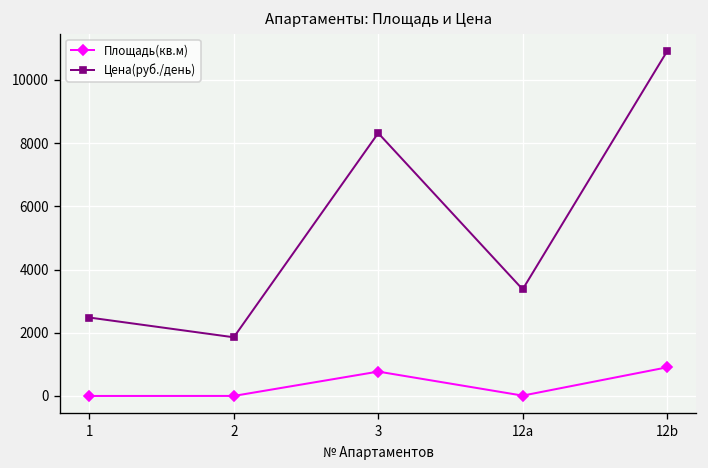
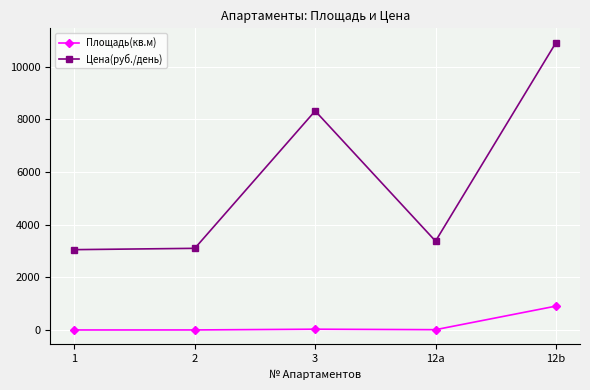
  {
    "Площадь(кв.м)": {
      "1": 0,
      "2": 0,
-     "3": 800,
+     "3": 0,
      "12a": 0,
      "12b": 900
    },
    "Цена(руб./день)": {
-     "1": 2500,
-     "2": 1900,
+     "1": 3100,
+     "2": 3100,
      "3": 8300,
      "12a": 3400,
      "12b": 10900
    }
  }
